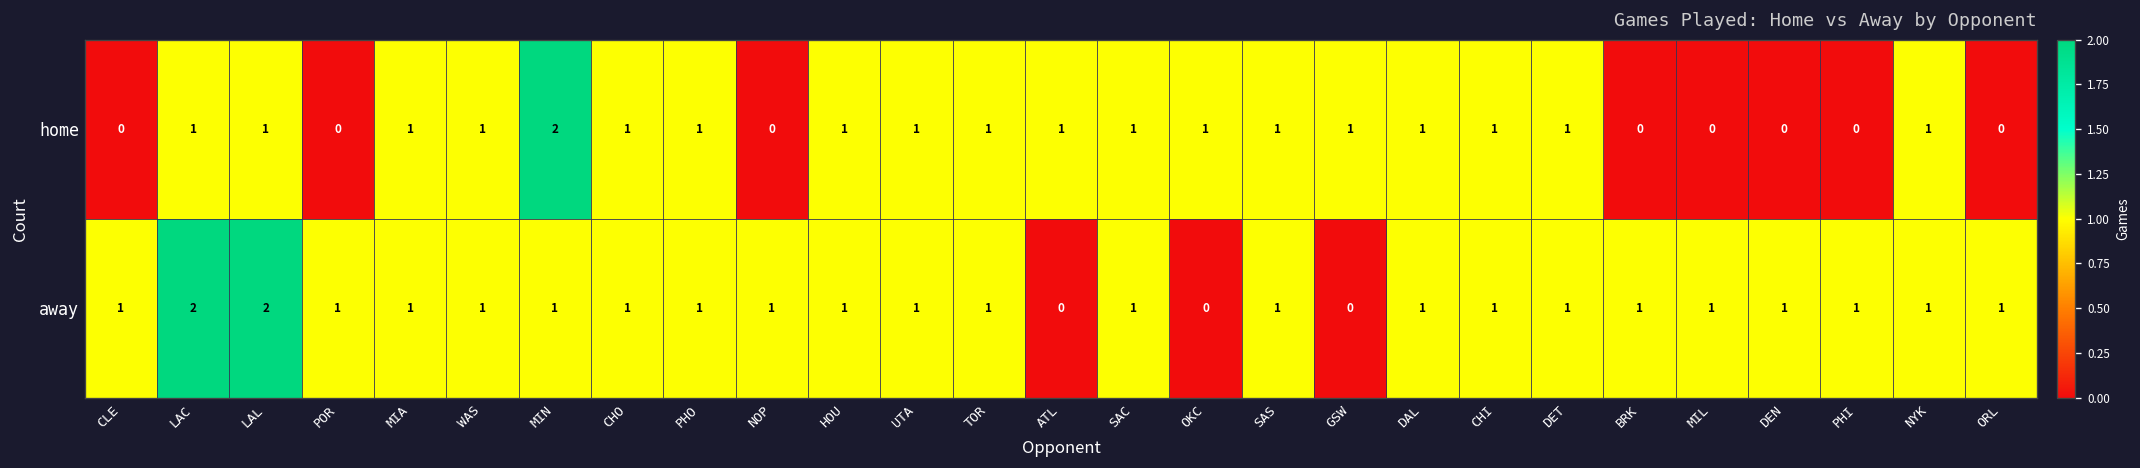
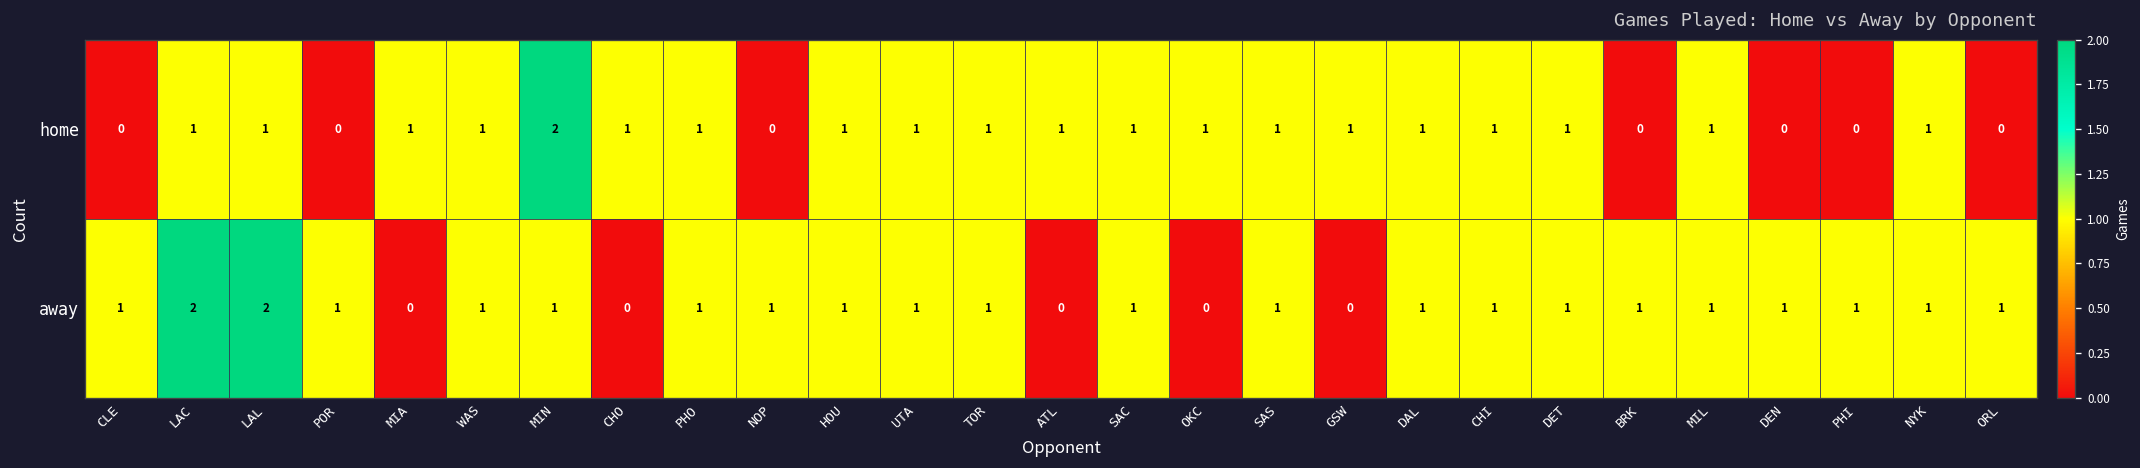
  {
    "home": {
      "CLE": 0,
      "LAC": 1,
      "LAL": 1,
      "POR": 0,
      "MIA": 1,
      "WAS": 1,
      "MIN": 2,
      "CHO": 1,
      "PHO": 1,
      "NOP": 0,
      "HOU": 1,
      "UTA": 1,
      "TOR": 1,
      "ATL": 1,
      "SAC": 1,
      "OKC": 1,
      "SAS": 1,
      "GSW": 1,
      "DAL": 1,
      "CHI": 1,
      "DET": 1,
      "BRK": 0,
-     "MIL": 0,
+     "MIL": 1,
      "DEN": 0,
      "PHI": 0,
      "NYK": 1,
      "ORL": 0
    },
    "away": {
      "CLE": 1,
      "LAC": 2,
      "LAL": 2,
      "POR": 1,
-     "MIA": 1,
+     "MIA": 0,
      "WAS": 1,
      "MIN": 1,
-     "CHO": 1,
+     "CHO": 0,
      "PHO": 1,
      "NOP": 1,
      "HOU": 1,
      "UTA": 1,
      "TOR": 1,
      "ATL": 0,
      "SAC": 1,
      "OKC": 0,
      "SAS": 1,
      "GSW": 0,
      "DAL": 1,
      "CHI": 1,
      "DET": 1,
      "BRK": 1,
      "MIL": 1,
      "DEN": 1,
      "PHI": 1,
      "NYK": 1,
      "ORL": 1
    }
  }
